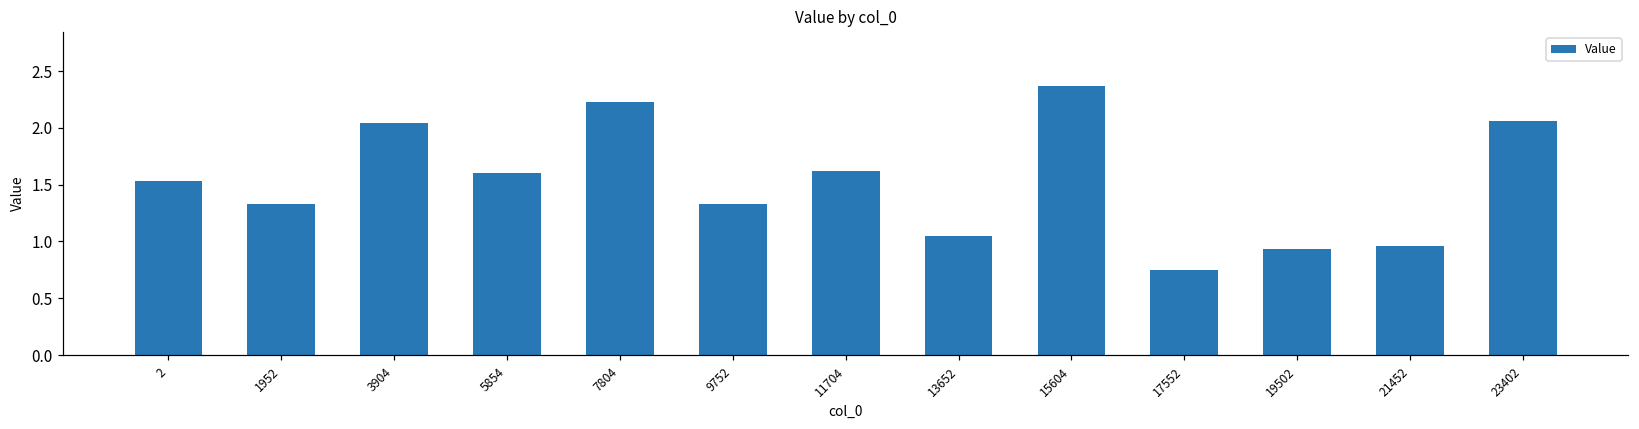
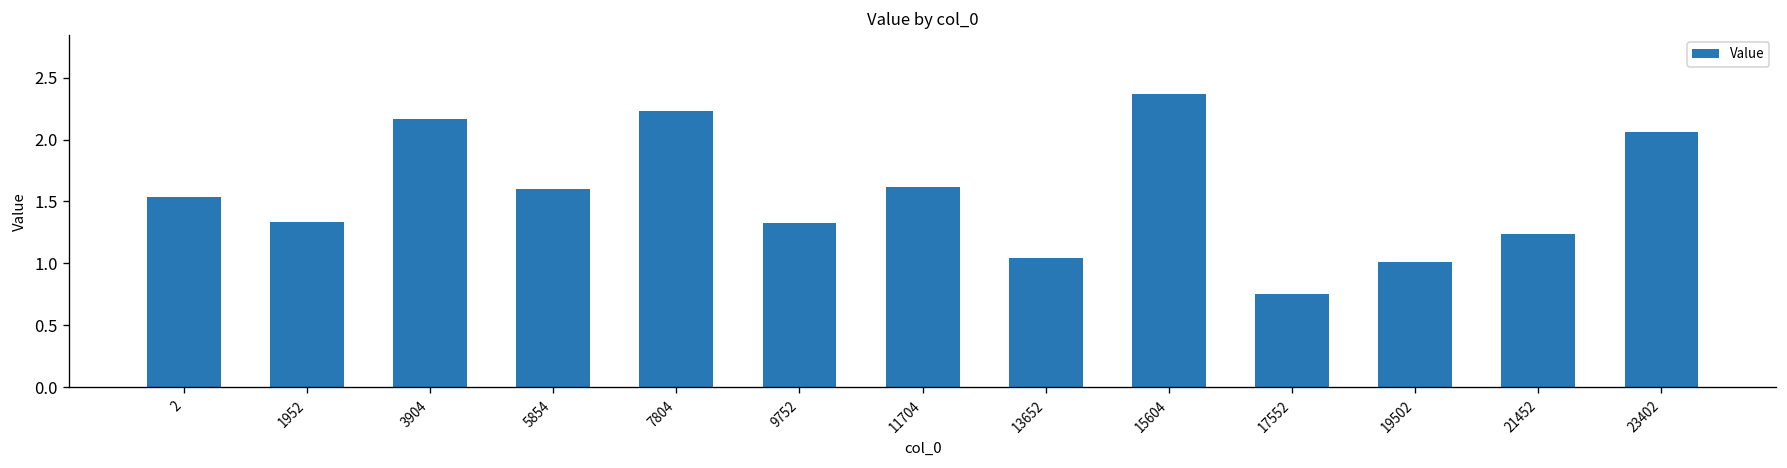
  {
    "2": 1.53,
    "1952": 1.33,
-   "3904": 2.05,
+   "3904": 2.17,
    "5854": 1.60,
    "7804": 2.23,
    "9752": 1.33,
    "11704": 1.62,
    "13652": 1.05,
    "15604": 2.37,
    "17552": 0.75,
-   "19502": 0.93,
-   "21452": 0.96,
+   "19502": 1.01,
+   "21452": 1.23,
    "23402": 2.06
  }
